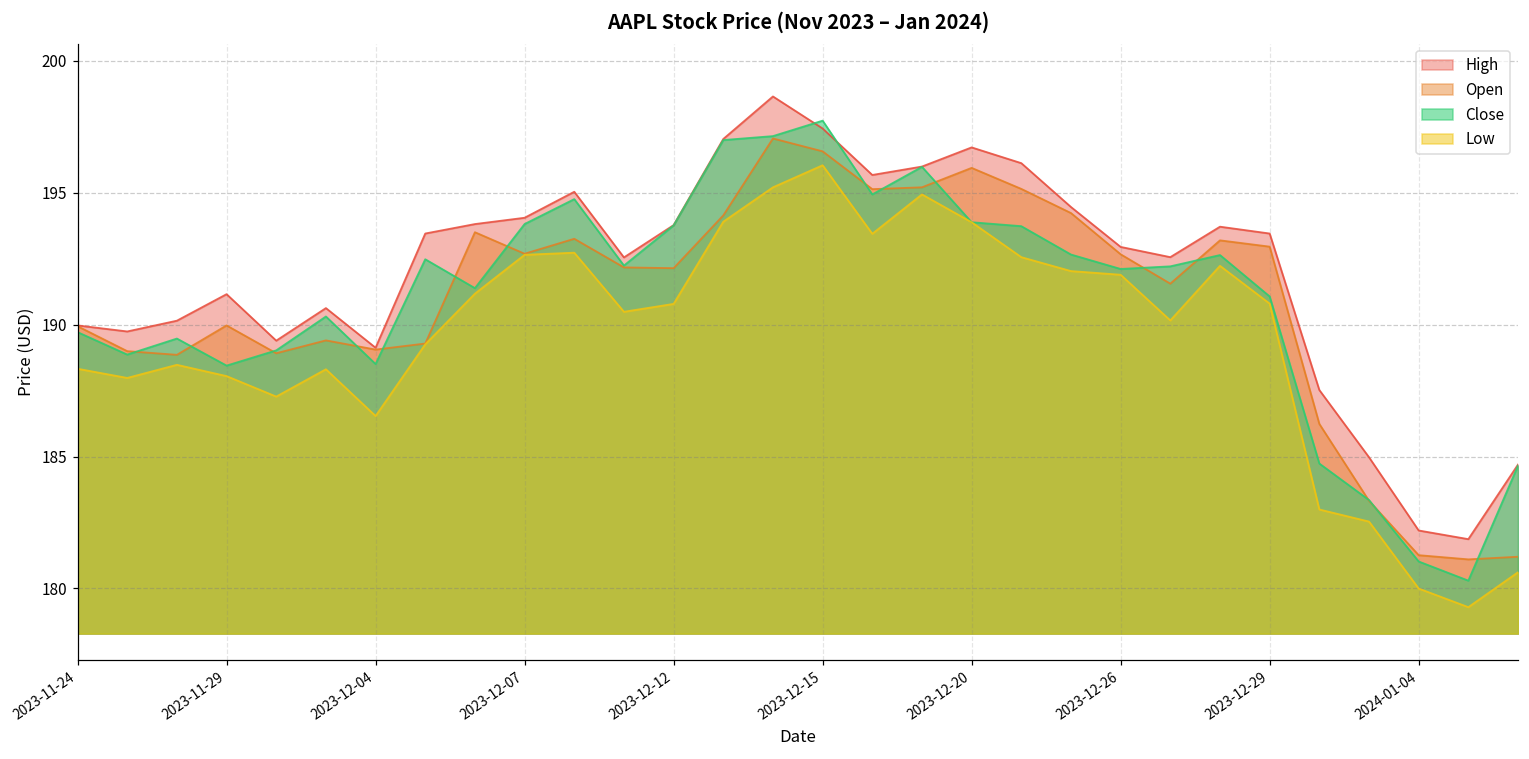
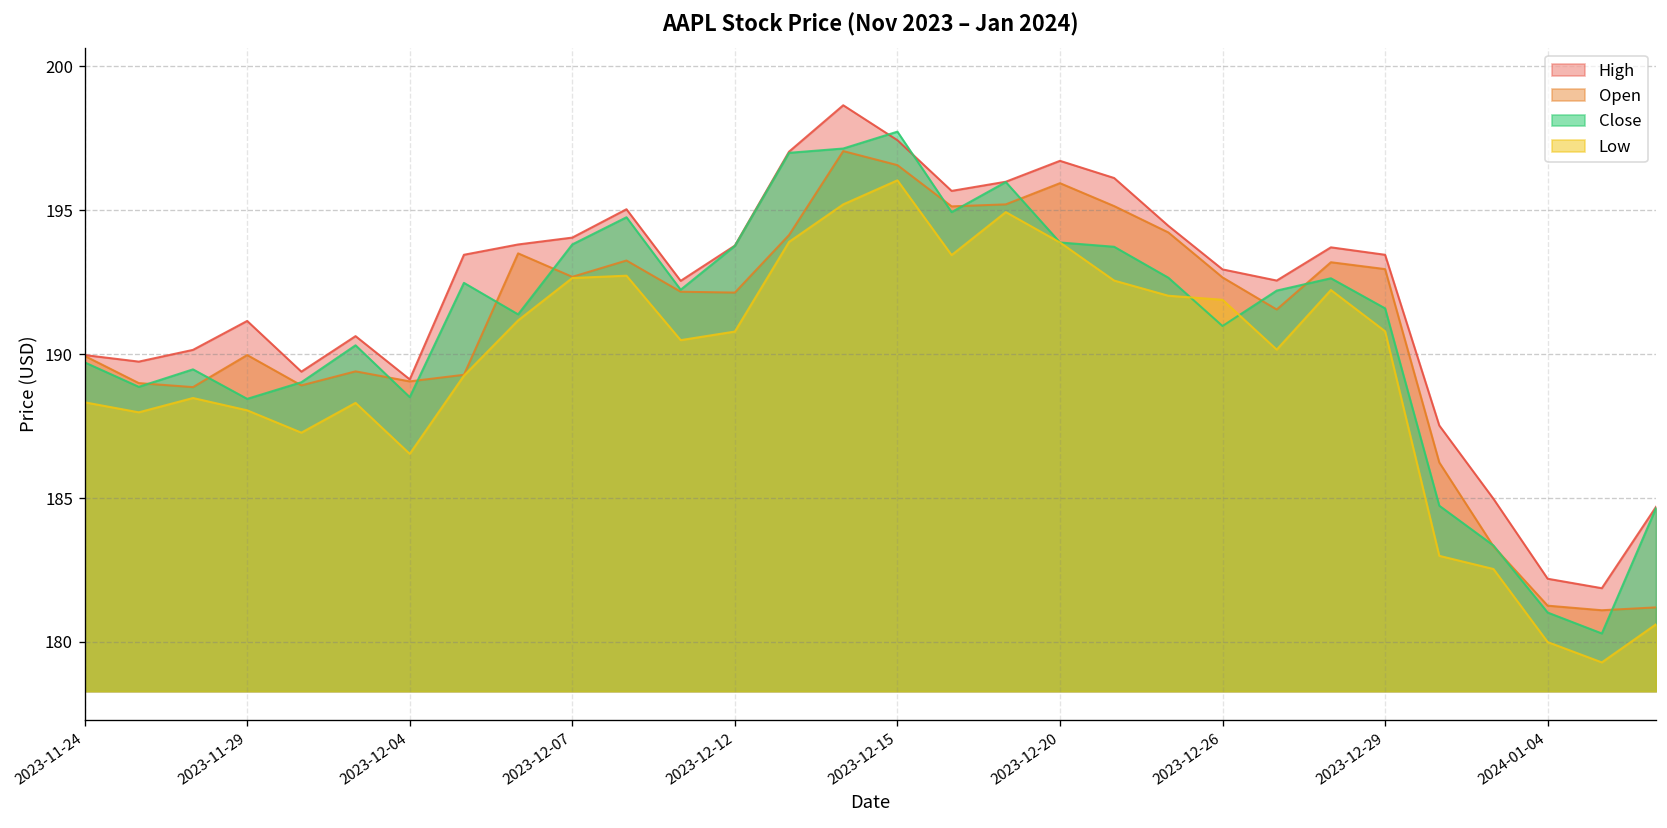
  {
    "Close": {
      "2023-11-24": 189.7,
      "2023-11-29": 188.4,
      "2023-12-04": 188.5,
      "2023-12-07": 193.8,
      "2023-12-15": 197.7,
-     "2023-12-26": 192.1,
-     "2023-12-29": 191.1,
+     "2023-12-26": 191.0,
+     "2023-12-29": 191.6,
      "2024-01-04": 181.0
    }
  }
